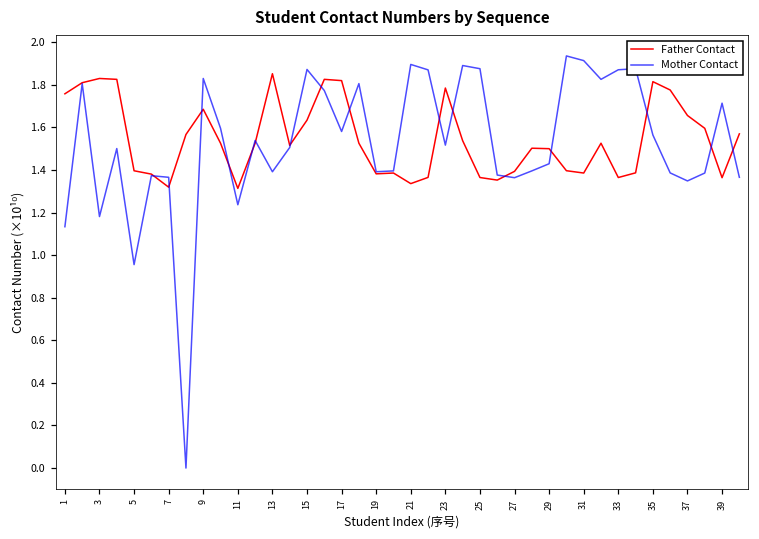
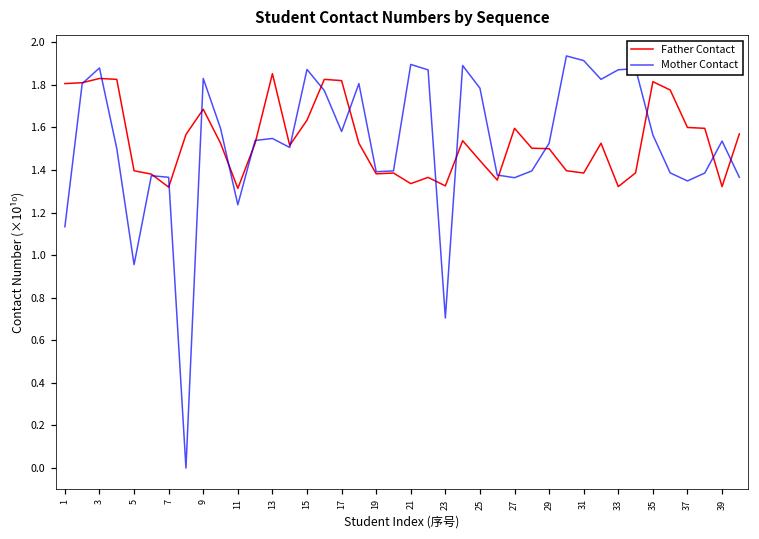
  {
    "Father Contact": {
-     "1": 1.76,
+     "1": 1.81,
      "3": 1.83,
      "5": 1.40,
      "7": 1.32,
      "9": 1.69,
      "11": 1.31,
      "13": 1.85,
      "15": 1.63,
      "17": 1.82,
      "21": 1.34,
-     "23": 1.78,
-     "25": 1.36,
-     "27": 1.39,
+     "23": 1.33,
+     "25": 1.44,
+     "27": 1.60,
      "29": 1.50,
      "31": 1.39,
-     "33": 1.36,
+     "33": 1.32,
      "35": 1.81,
-     "37": 1.66,
-     "39": 1.36
+     "37": 1.60,
+     "39": 1.32
    },
    "Mother Contact": {
      "1": 1.13,
-     "3": 1.18,
+     "3": 1.88,
      "5": 0.96,
      "7": 1.37,
      "9": 1.83,
      "11": 1.24,
-     "13": 1.39,
+     "13": 1.55,
      "15": 1.87,
      "17": 1.58,
      "21": 1.90,
-     "23": 1.52,
-     "25": 1.88,
+     "23": 0.71,
+     "25": 1.78,
      "27": 1.36,
-     "29": 1.43,
+     "29": 1.53,
      "31": 1.91,
      "33": 1.87,
      "35": 1.56,
      "37": 1.35,
-     "39": 1.71
+     "39": 1.54
    }
  }
